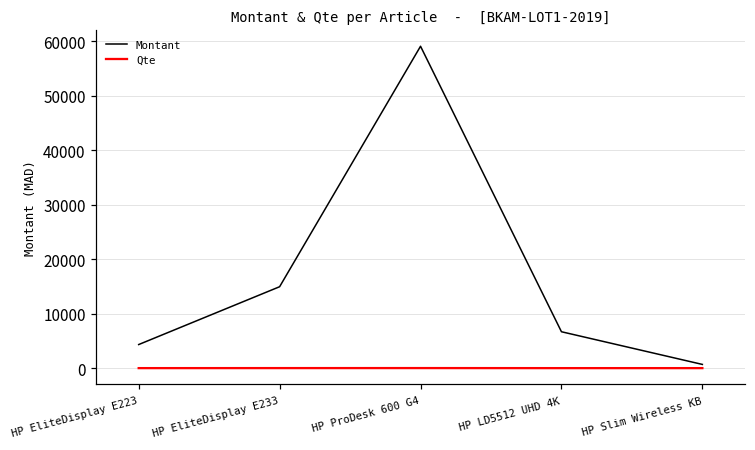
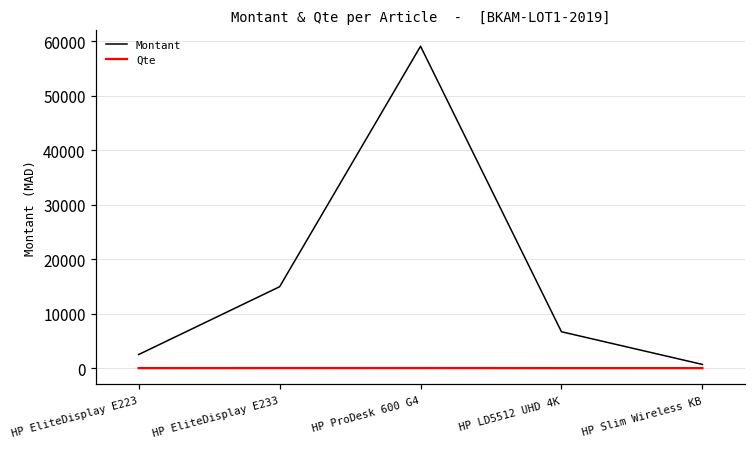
  {
    "Montant": {
-     "HP EliteDisplay E223": 4000,
+     "HP EliteDisplay E223": 2000,
      "HP EliteDisplay E233": 15000,
      "HP ProDesk 600 G4": 59000,
      "HP LD5512 UHD 4K": 7000,
      "HP Slim Wireless KB": 1000
    },
    "Qte": {
      "HP EliteDisplay E223": 0,
      "HP EliteDisplay E233": 0,
      "HP ProDesk 600 G4": 0,
      "HP LD5512 UHD 4K": 0,
      "HP Slim Wireless KB": 0
    }
  }
